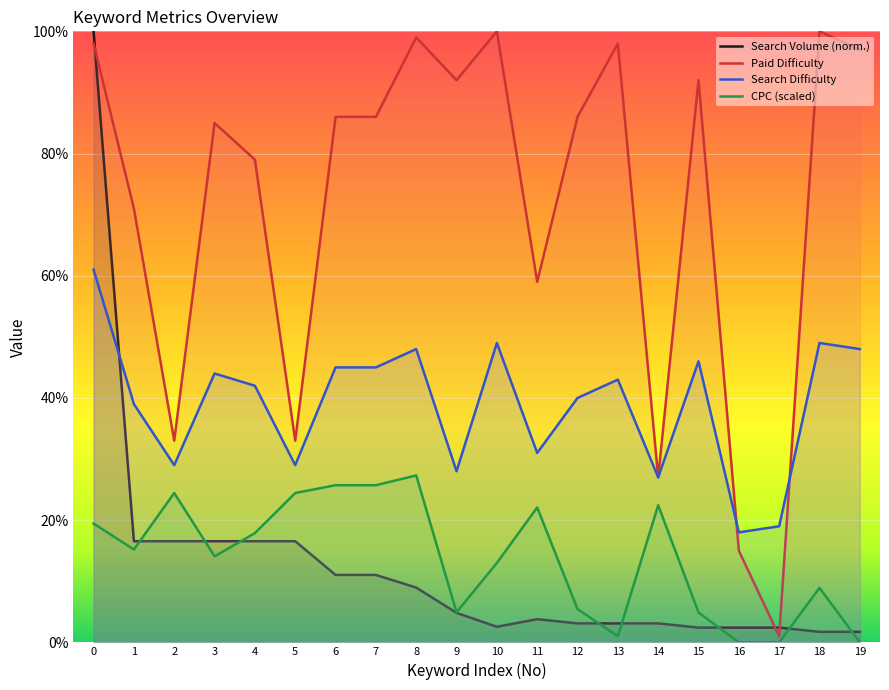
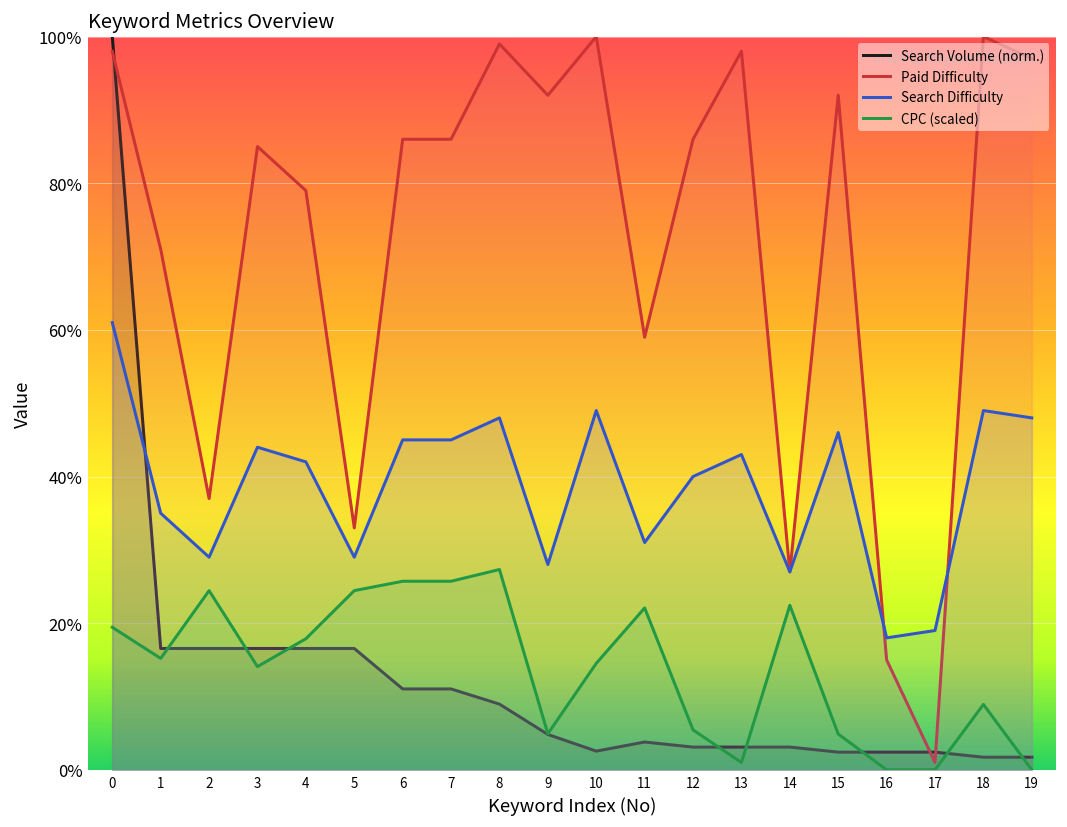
  {
    "Search Volume (norm.)": {
      "0": "100%",
      "1": "17%",
      "2": "17%",
      "3": "17%",
      "4": "17%",
      "5": "17%",
      "6": "11%",
      "7": "11%",
      "8": "9%",
      "10": "3%",
      "11": "4%",
      "12": "3%",
      "13": "3%",
      "14": "3%",
      "15": "2%",
      "16": "2%",
      "17": "2%",
      "18": "2%",
      "19": "2%"
    },
    "Paid Difficulty": {
      "0": "98%",
      "1": "71%",
-     "2": "33%",
+     "2": "37%",
      "3": "85%",
      "4": "79%",
      "5": "33%",
      "6": "86%",
      "7": "86%",
      "8": "99%",
      "9": "92%",
      "10": "100%",
      "11": "59%",
      "12": "86%",
      "13": "98%",
      "15": "92%",
      "16": "15%",
      "17": "1%",
      "18": "100%"
    },
    "Search Difficulty": {
      "0": "61%",
-     "1": "39%",
+     "1": "35%",
      "2": "29%",
      "3": "44%",
      "4": "42%",
      "5": "29%",
      "6": "45%",
      "7": "45%",
      "8": "48%",
      "9": "28%",
      "10": "49%",
      "11": "31%",
      "12": "40%",
      "13": "43%",
      "15": "46%",
      "16": "18%",
      "17": "19%",
      "18": "49%",
      "19": "48%"
    },
    "CPC (scaled)": {
      "0": "19%",
      "1": "15%",
      "2": "24%",
      "3": "14%",
      "4": "18%",
      "5": "24%",
      "6": "26%",
      "7": "26%",
      "8": "27%",
-     "10": "13%",
+     "10": "15%",
      "11": "22%",
      "12": "5%",
      "13": "1%",
      "14": "22%",
      "15": "5%",
      "16": "0%",
      "17": "0%",
      "18": "9%",
      "19": "0%"
    }
  }
